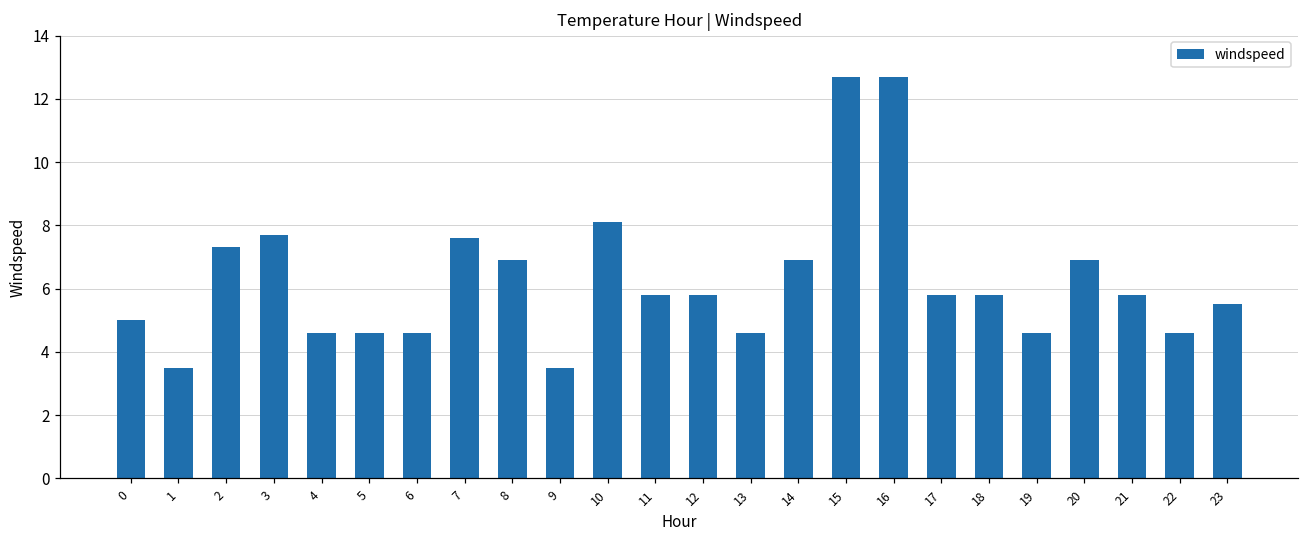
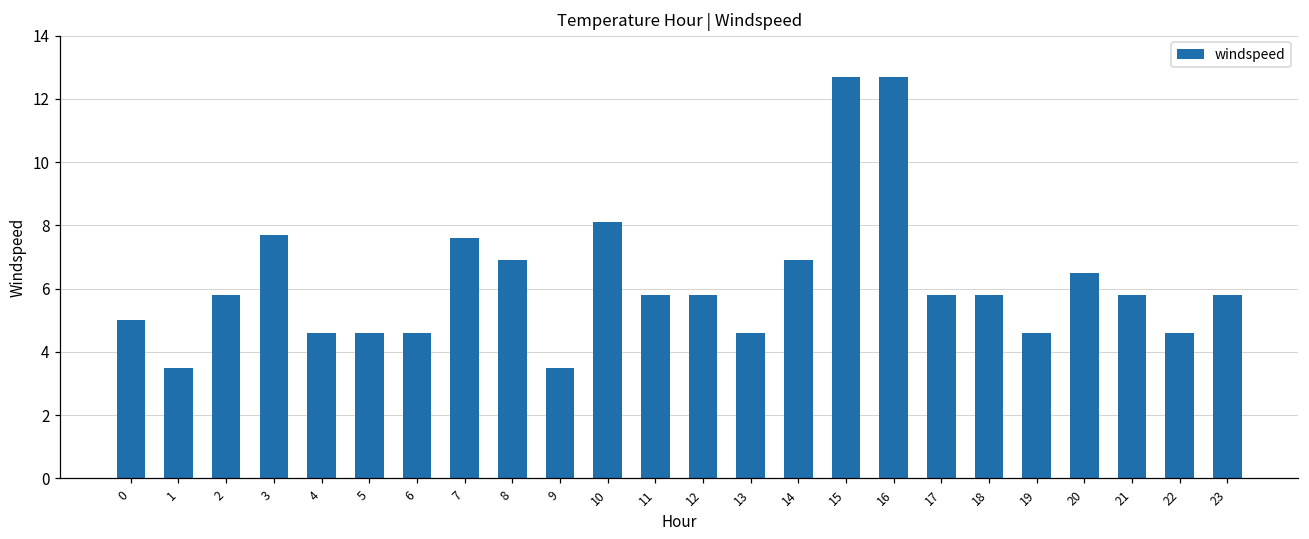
  {
    "0": 5.0,
    "1": 3.5,
-   "2": 7.3,
+   "2": 5.8,
    "3": 7.7,
    "4": 4.6,
    "5": 4.6,
    "6": 4.6,
    "7": 7.6,
    "8": 6.9,
    "9": 3.5,
    "10": 8.1,
    "11": 5.8,
    "12": 5.8,
    "13": 4.6,
    "14": 6.9,
    "15": 12.7,
    "16": 12.7,
    "17": 5.8,
    "18": 5.8,
    "19": 4.6,
-   "20": 6.9,
+   "20": 6.5,
    "21": 5.8,
    "22": 4.6,
-   "23": 5.5
+   "23": 5.8
  }
